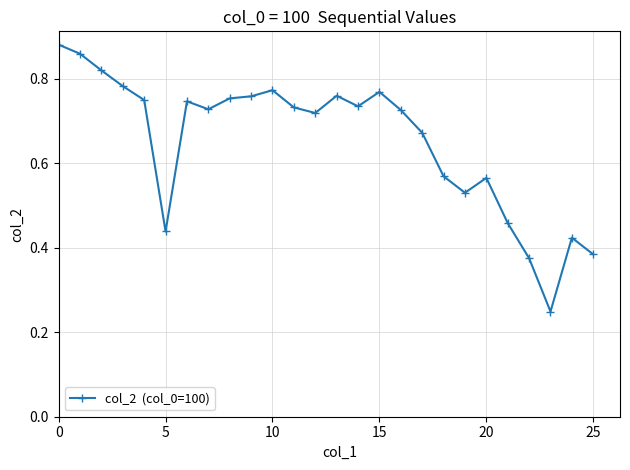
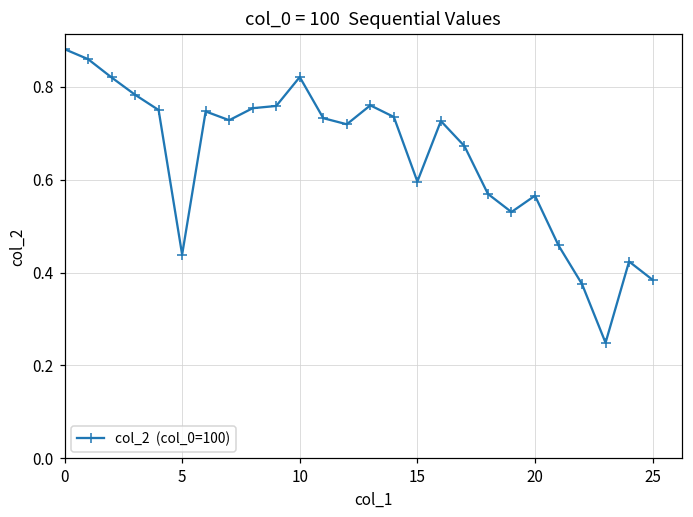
  {
    "0": 0.88,
    "5": 0.44,
-   "10": 0.77,
-   "15": 0.77,
+   "10": 0.82,
+   "15": 0.60,
    "20": 0.57,
    "25": 0.38
  }
